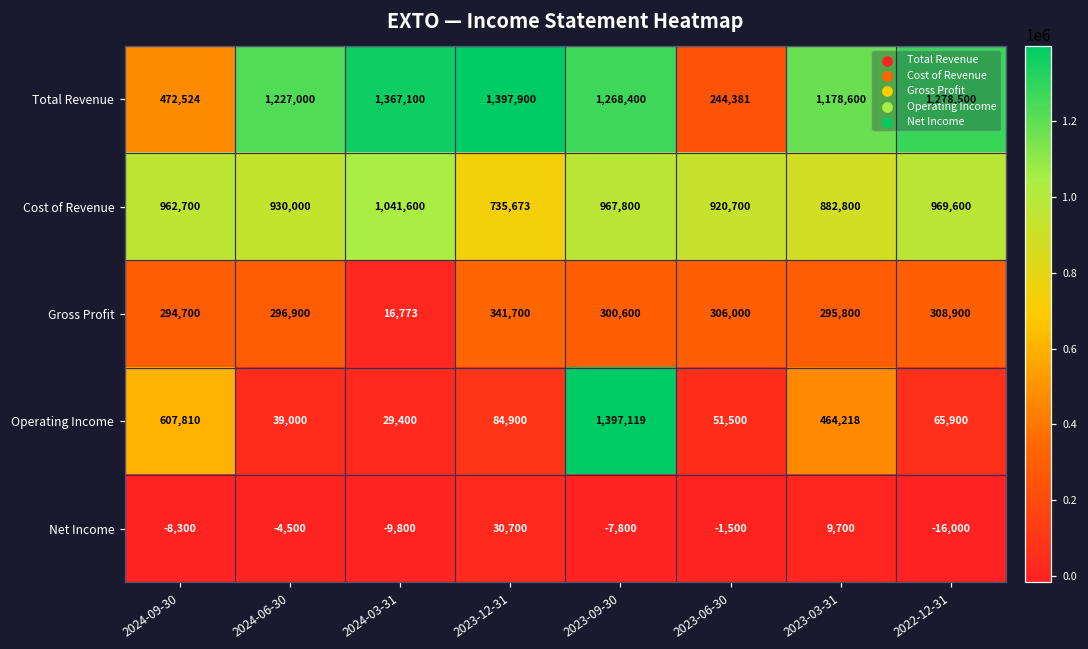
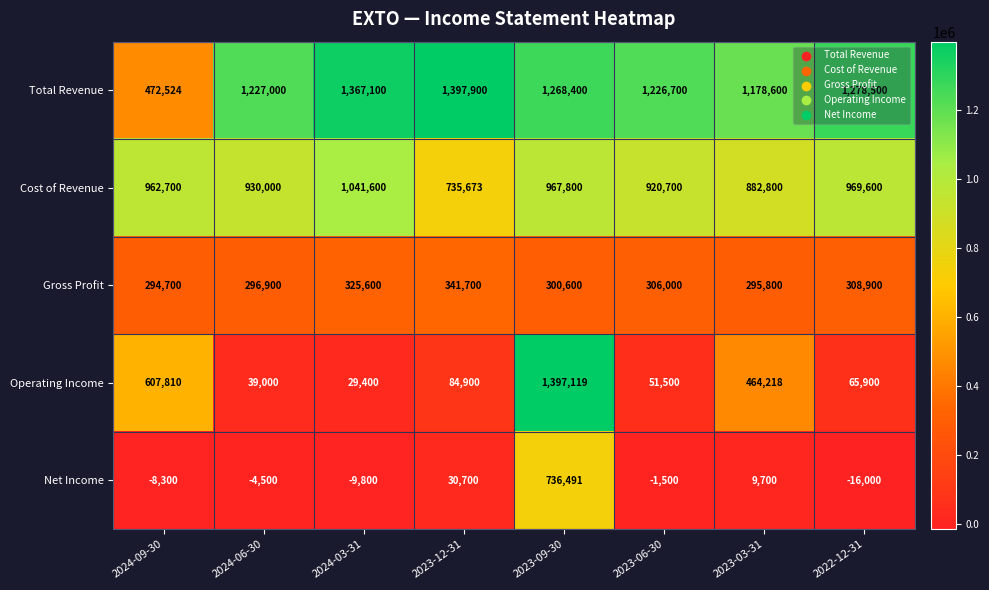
  {
    "Total Revenue": {
      "2024-09-30": "472,524",
      "2024-06-30": "1,227,000",
      "2024-03-31": "1,367,100",
      "2023-12-31": "1,397,900",
      "2023-09-30": "1,268,400",
-     "2023-06-30": "244,381",
+     "2023-06-30": "1,226,700",
      "2023-03-31": "1,178,600"
    },
    "Cost of Revenue": {
      "2024-09-30": "962,700",
      "2024-06-30": "930,000",
      "2024-03-31": "1,041,600",
      "2023-12-31": "735,673",
      "2023-09-30": "967,800",
      "2023-06-30": "920,700",
      "2023-03-31": "882,800",
      "2022-12-31": "969,600"
    },
    "Gross Profit": {
      "2024-09-30": "294,700",
      "2024-06-30": "296,900",
-     "2024-03-31": "16,773",
+     "2024-03-31": "325,600",
      "2023-12-31": "341,700",
      "2023-09-30": "300,600",
      "2023-06-30": "306,000",
      "2023-03-31": "295,800",
      "2022-12-31": "308,900"
    },
    "Operating Income": {
      "2024-09-30": "607,810",
      "2024-06-30": "39,000",
      "2024-03-31": "29,400",
      "2023-12-31": "84,900",
      "2023-09-30": "1,397,119",
      "2023-06-30": "51,500",
      "2023-03-31": "464,218",
      "2022-12-31": "65,900"
    },
    "Net Income": {
      "2024-09-30": "-8,300",
      "2024-06-30": "-4,500",
      "2024-03-31": "-9,800",
      "2023-12-31": "30,700",
-     "2023-09-30": "-7,800",
+     "2023-09-30": "736,491",
      "2023-06-30": "-1,500",
      "2023-03-31": "9,700",
      "2022-12-31": "-16,000"
    }
  }
